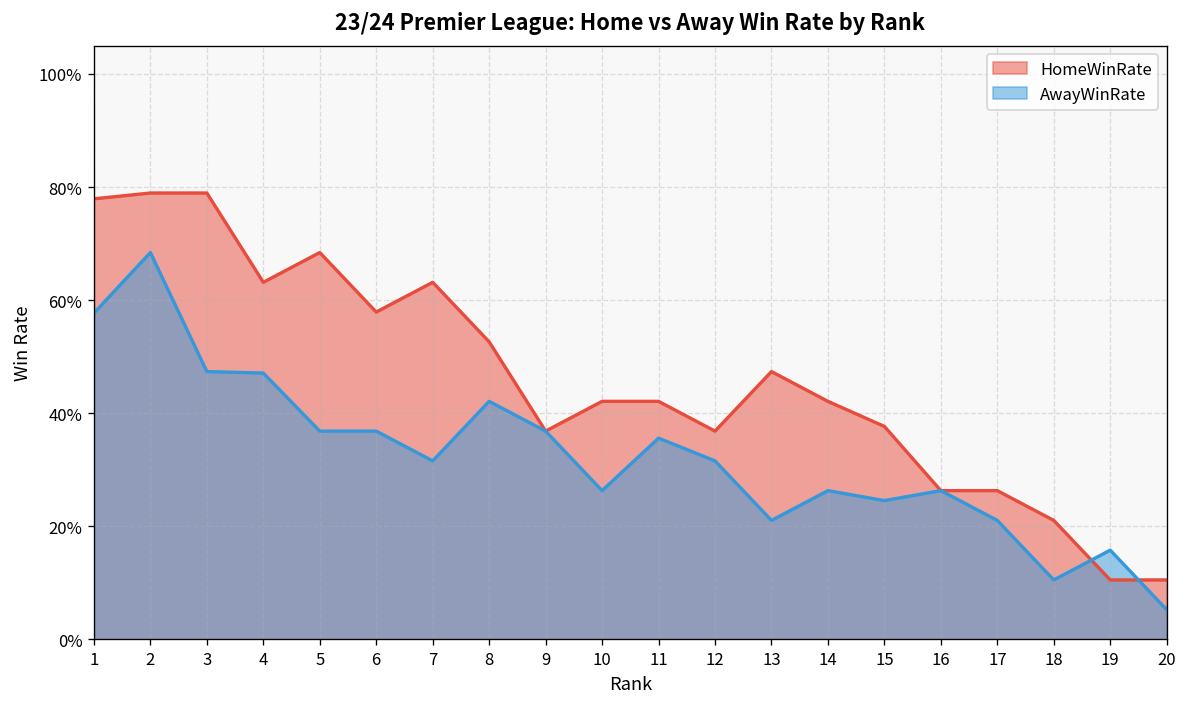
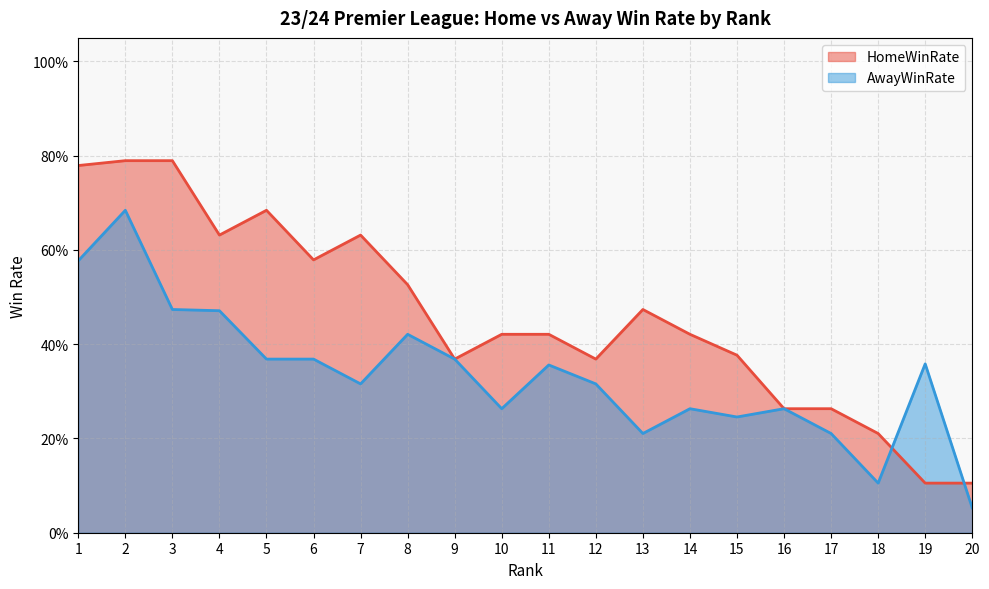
  {
    "HomeWinRate": {
      "1": "78%",
      "2": "79%",
      "3": "79%",
      "4": "63%",
      "5": "68%",
      "6": "58%",
      "7": "63%",
      "8": "53%",
      "10": "42%",
      "11": "42%",
      "12": "37%",
      "13": "47%",
      "14": "42%",
      "15": "38%",
      "17": "26%",
      "18": "21%",
      "19": "11%",
      "20": "11%"
    },
    "AwayWinRate": {
      "1": "58%",
      "2": "68%",
      "3": "47%",
      "4": "47%",
      "5": "37%",
      "6": "37%",
      "7": "32%",
      "8": "42%",
      "10": "26%",
      "11": "36%",
      "12": "32%",
      "13": "21%",
      "14": "26%",
      "15": "25%",
      "17": "21%",
      "18": "11%",
-     "19": "16%",
+     "19": "36%",
      "20": "5%"
    }
  }
